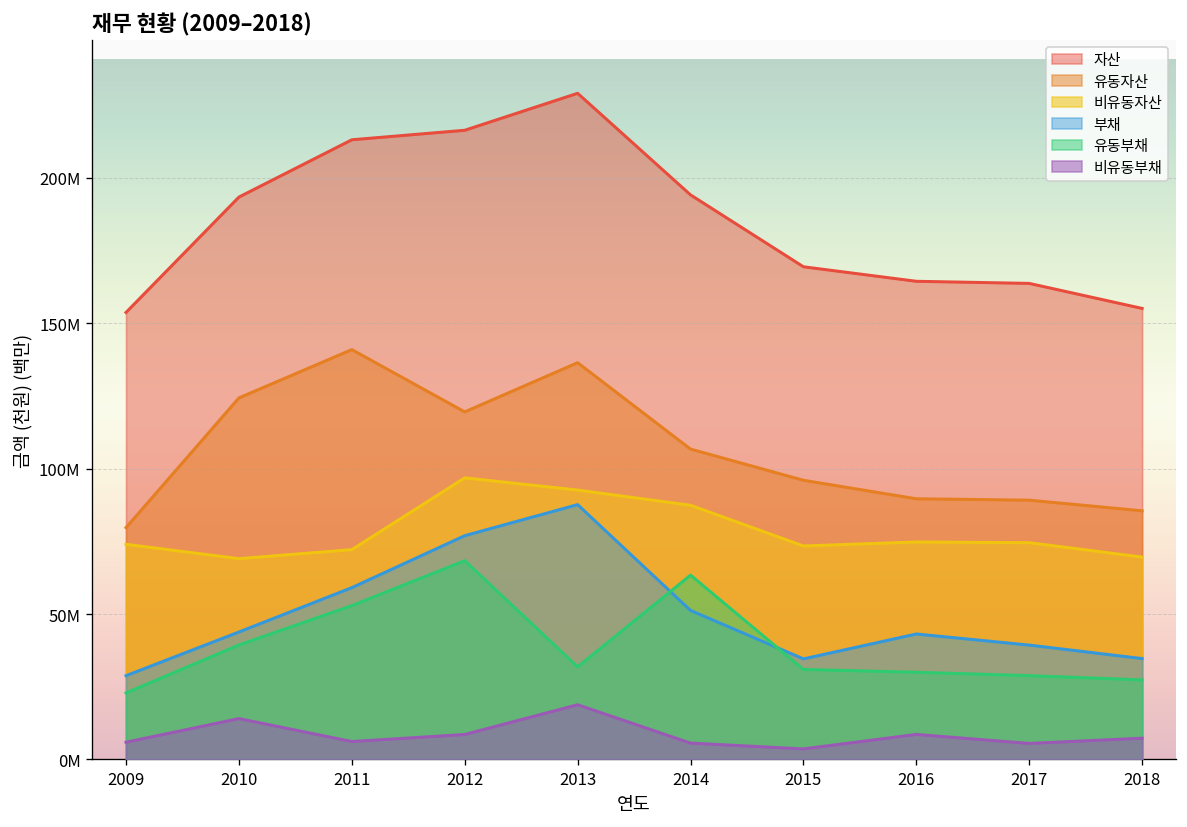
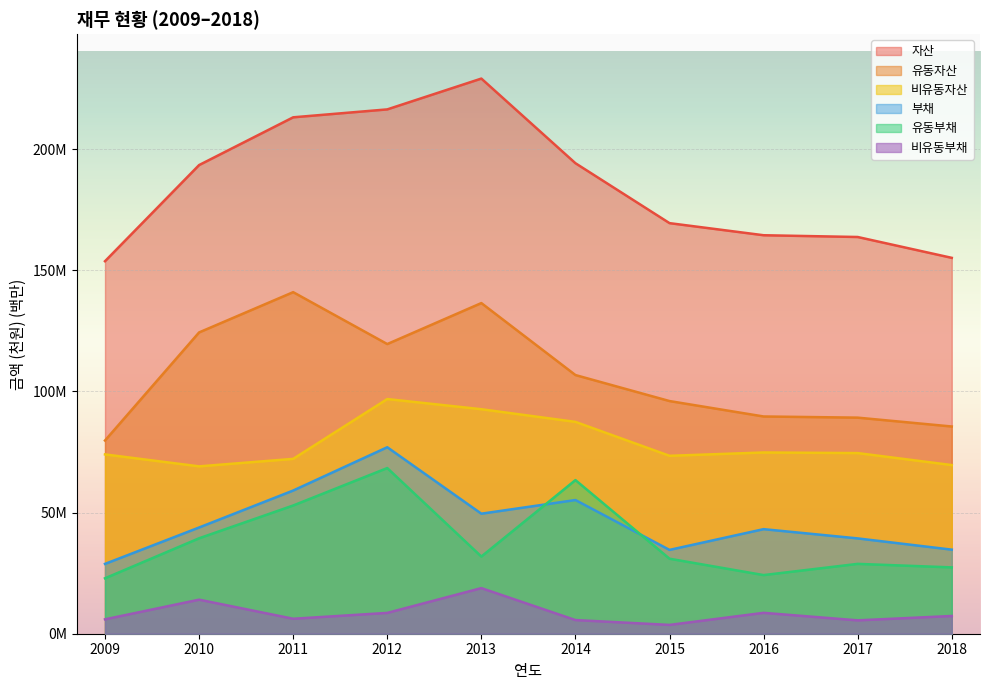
  {
    "부채": {
      "2009": 29000000,
      "2010": 44000000,
      "2011": 59000000,
      "2012": 77000000,
-     "2013": 88000000,
-     "2014": 51000000,
+     "2013": 50000000,
+     "2014": 55000000,
      "2015": 35000000,
      "2016": 43000000,
      "2017": 39000000,
      "2018": 35000000
    },
    "유동부채": {
      "2009": 23000000,
      "2010": 39000000,
      "2011": 53000000,
      "2012": 68000000,
      "2013": 32000000,
      "2014": 63000000,
      "2015": 31000000,
-     "2016": 30000000,
+     "2016": 24000000,
      "2017": 29000000,
      "2018": 27000000
    },
    "비유동부채": {
      "2009": 6000000,
      "2010": 14000000,
      "2011": 6000000,
      "2012": 9000000,
      "2013": 19000000,
      "2014": 6000000,
      "2015": 4000000,
      "2016": 9000000,
      "2017": 6000000,
      "2018": 7000000
    }
  }
